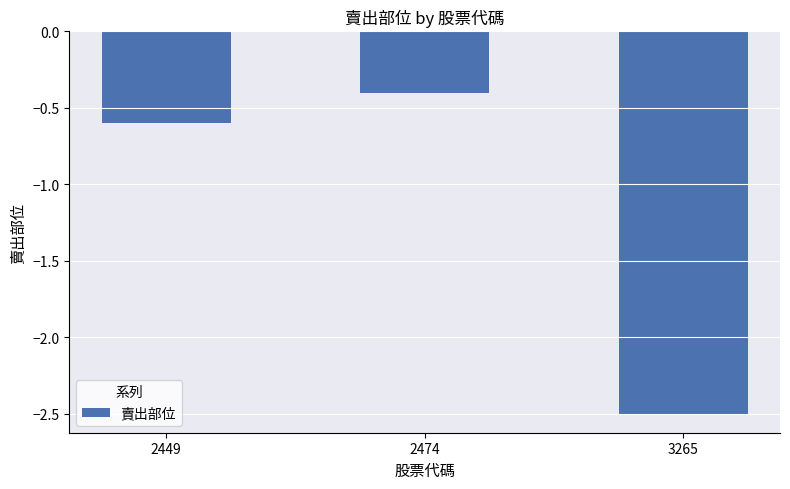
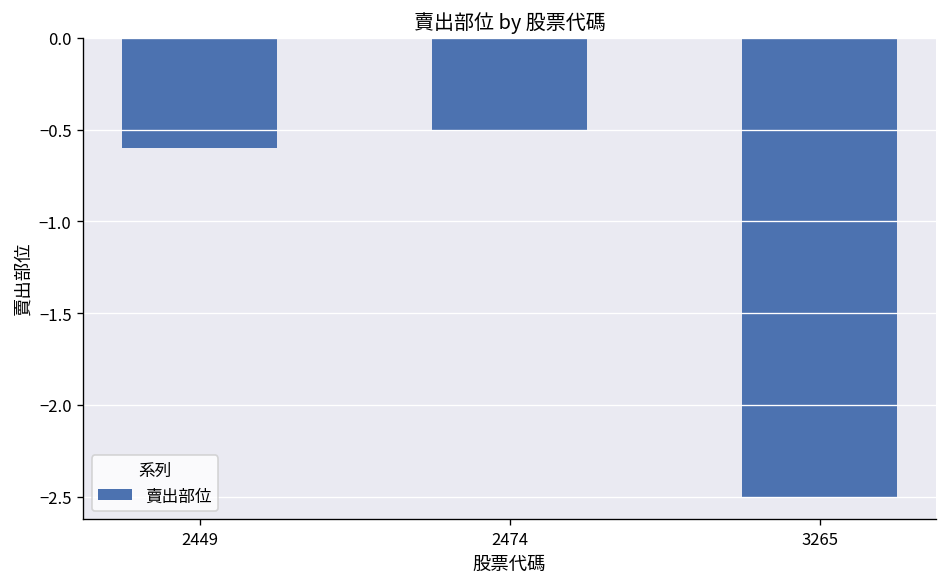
  {
    "2449": -0.6,
-   "2474": -0.4,
+   "2474": -0.5,
    "3265": -2.5
  }
